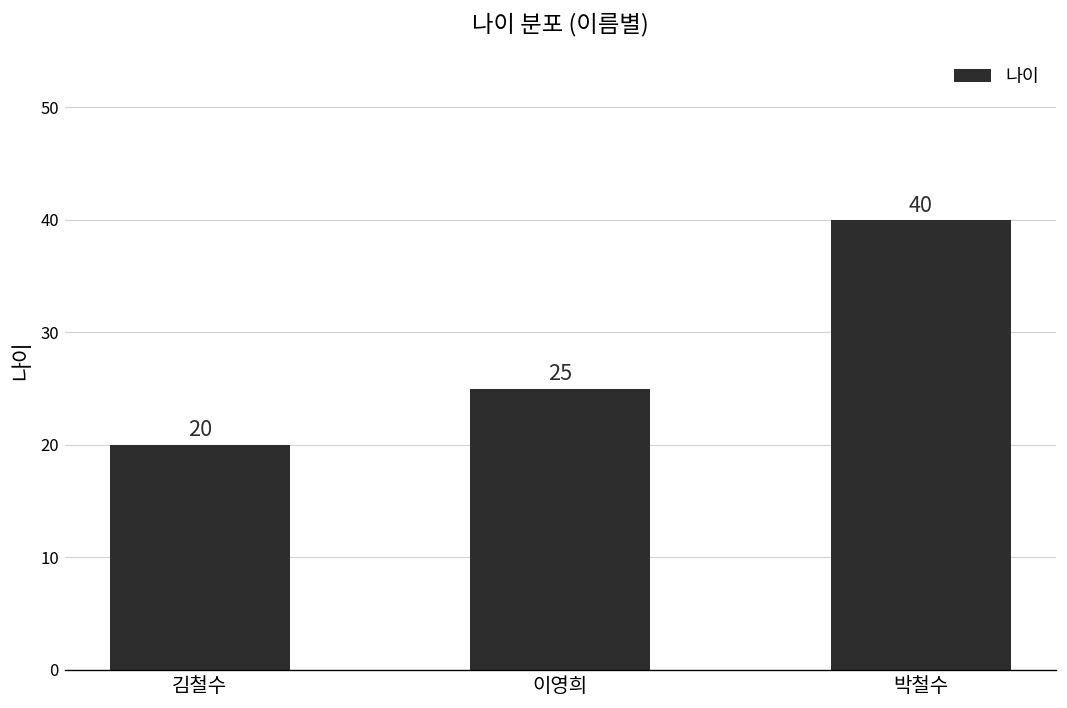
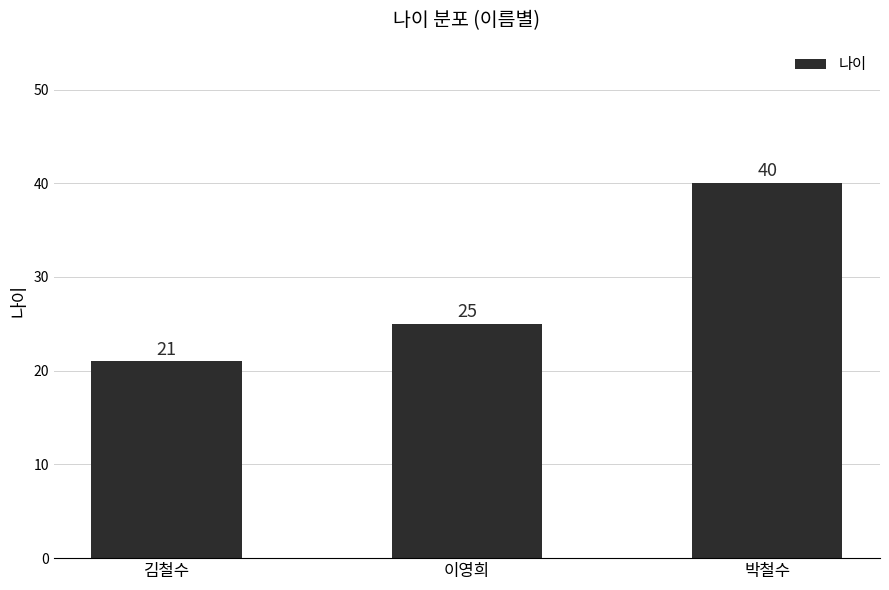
  {
-   "김철수": 20,
+   "김철수": 21,
    "이영희": 25,
    "박철수": 40
  }
